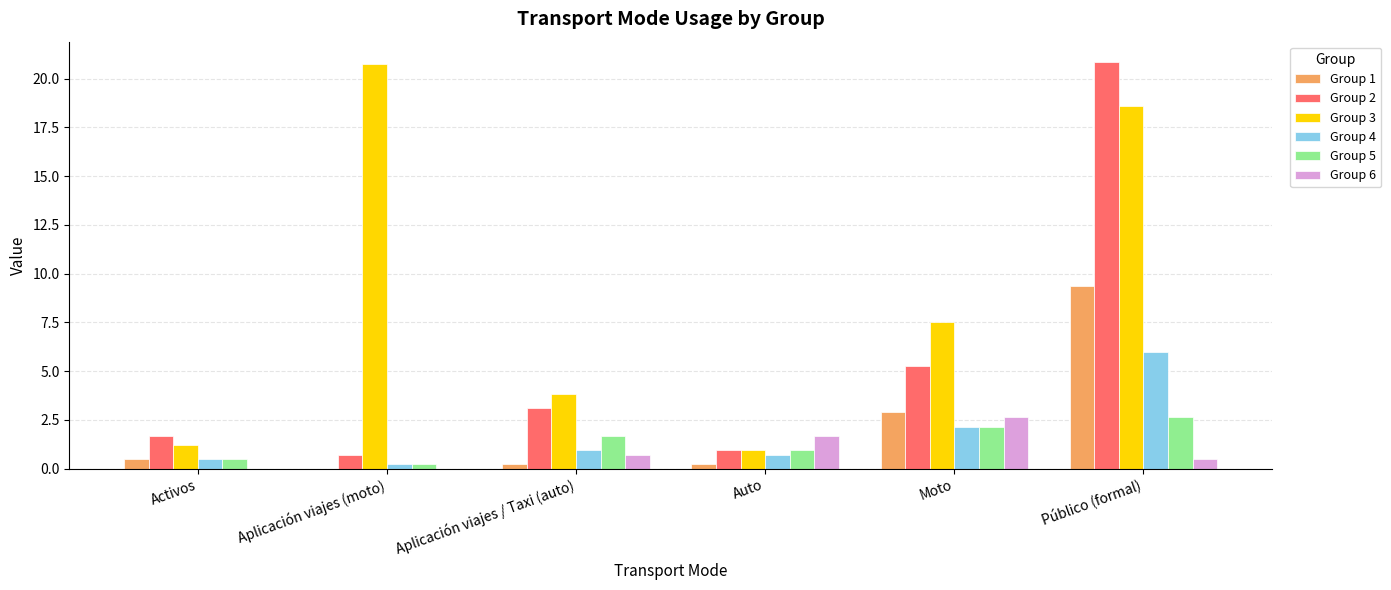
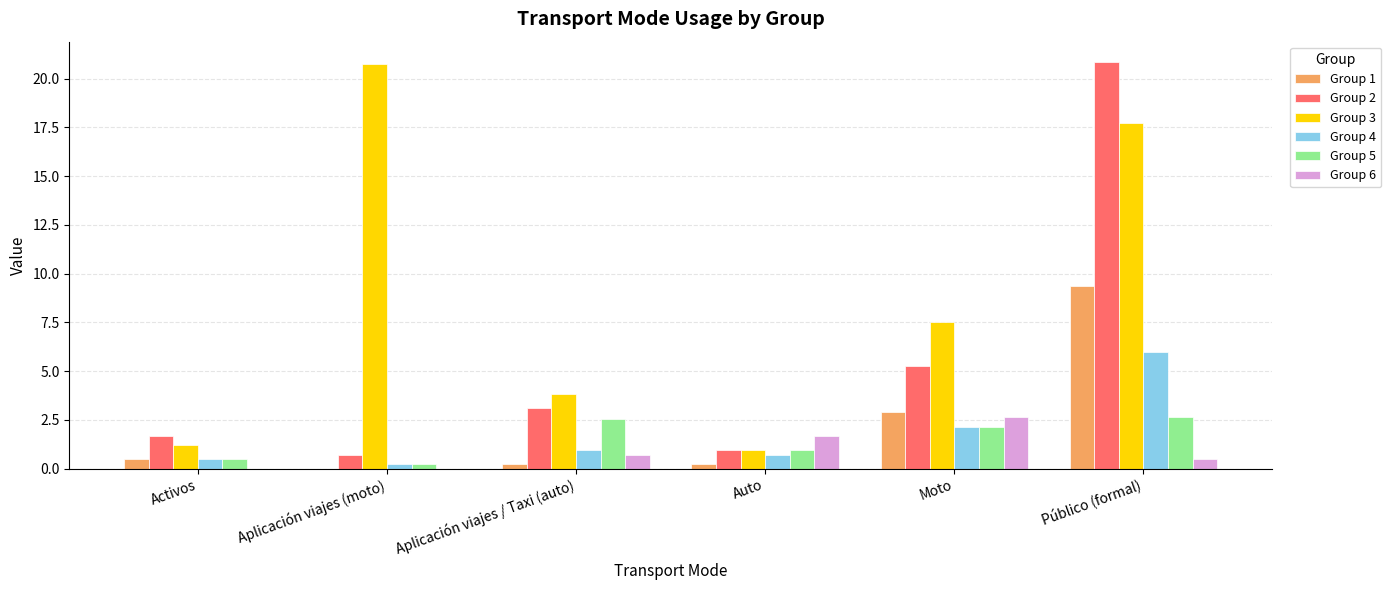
  {
    "Group 3": {
      "Activos": 1.2,
      "Aplicación viajes (moto)": 20.8,
      "Aplicación viajes / Taxi (auto)": 3.8,
      "Auto": 1.0,
      "Moto": 7.5,
-     "Público (formal)": 18.6
+     "Público (formal)": 17.8
    },
    "Group 4": {
      "Activos": 0.5,
      "Aplicación viajes (moto)": 0.2,
      "Aplicación viajes / Taxi (auto)": 1.0,
      "Auto": 0.7,
      "Moto": 2.2,
      "Público (formal)": 6.0
    },
    "Group 5": {
      "Activos": 0.5,
      "Aplicación viajes (moto)": 0.2,
-     "Aplicación viajes / Taxi (auto)": 1.7,
+     "Aplicación viajes / Taxi (auto)": 2.5,
      "Auto": 1.0,
      "Moto": 2.2,
      "Público (formal)": 2.6
    },
    "Group 6": {
      "Activos": 0.0,
      "Aplicación viajes (moto)": 0.0,
      "Aplicación viajes / Taxi (auto)": 0.7,
      "Auto": 1.7,
      "Moto": 2.6,
      "Público (formal)": 0.5
    }
  }
